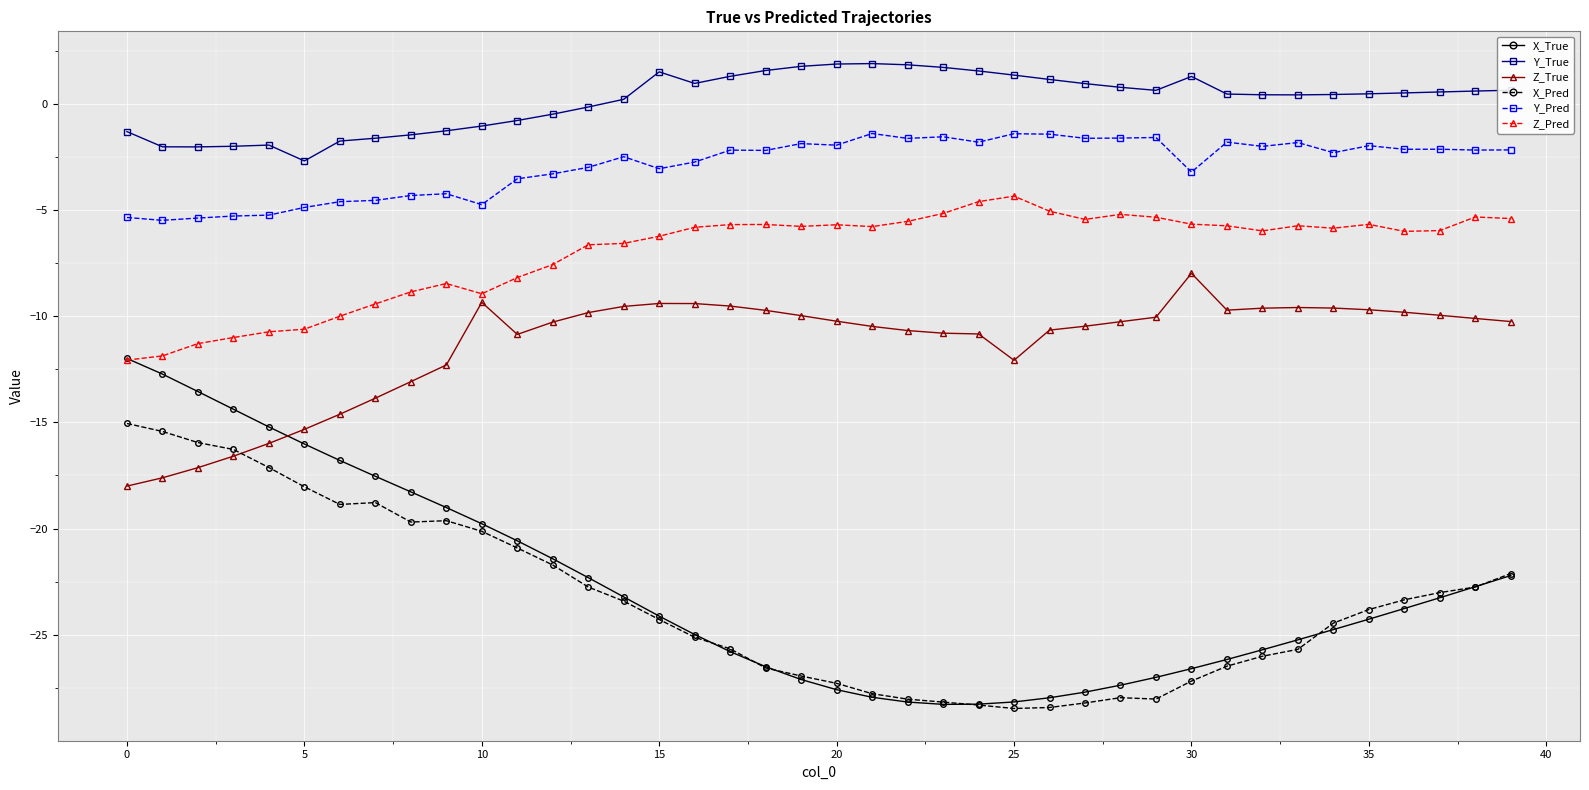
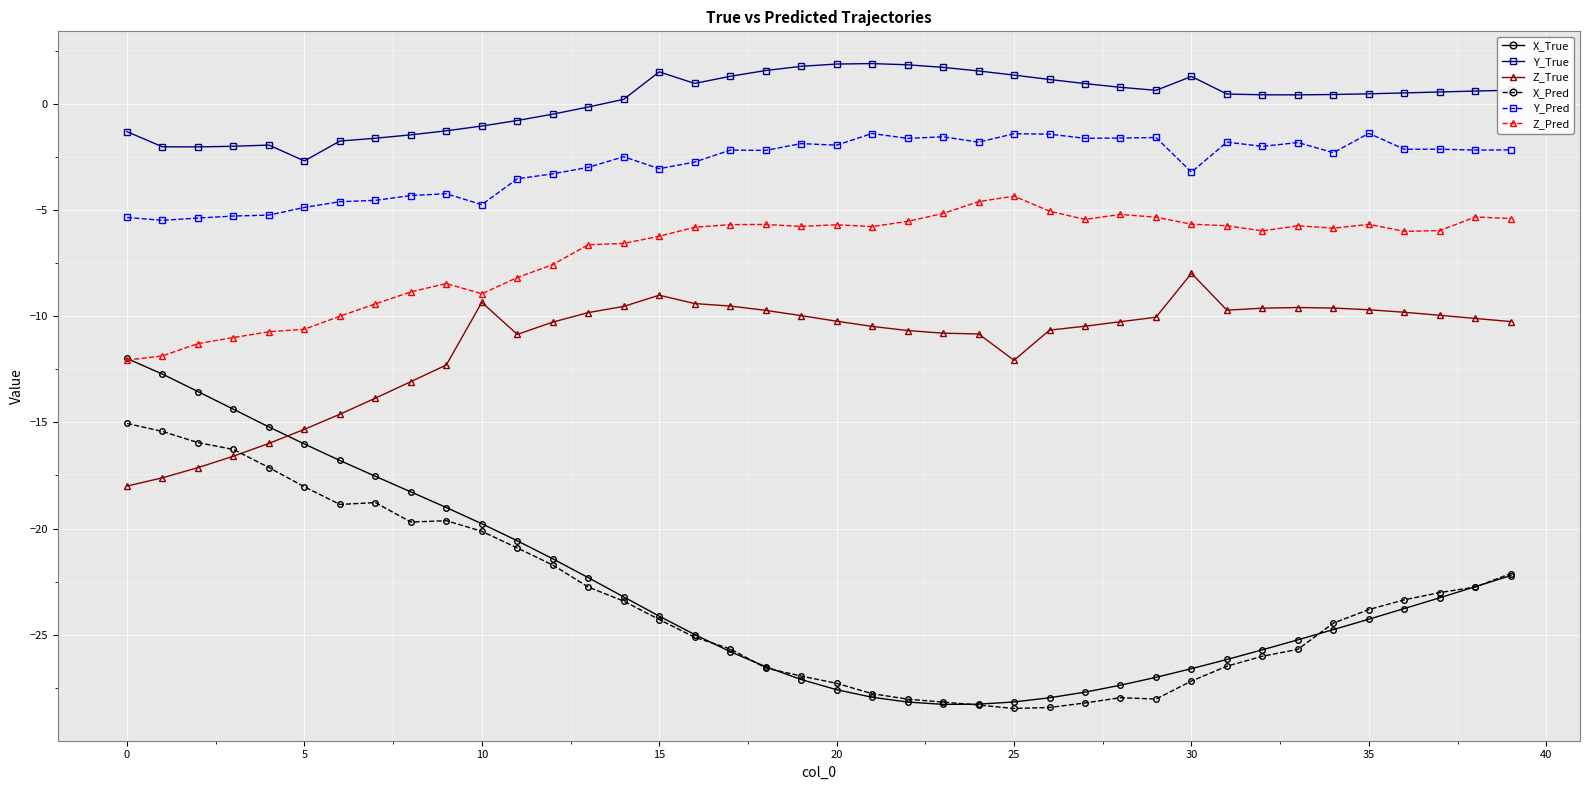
  {
    "Y_True": {
      "0": -1.3,
      "5": -2.7,
      "10": -1.0,
      "15": 1.5,
      "20": 1.9,
      "25": 1.4,
      "30": 1.3,
      "35": 0.5
    },
    "Z_True": {
      "0": -18.0,
      "5": -15.3,
      "10": -9.3,
-     "15": -9.4,
+     "15": -9.0,
      "20": -10.2,
      "25": -12.1,
      "30": -8.0,
      "35": -9.7
    },
    "Y_Pred": {
      "0": -5.3,
      "5": -4.9,
      "10": -4.7,
      "15": -3.1,
      "20": -1.9,
      "25": -1.4,
      "30": -3.2,
-     "35": -2.0
+     "35": -1.4
    },
    "Z_Pred": {
      "5": -10.6,
      "10": -8.9,
      "15": -6.2,
      "20": -5.7,
      "25": -4.3,
      "30": -5.7,
      "35": -5.7
    }
  }
